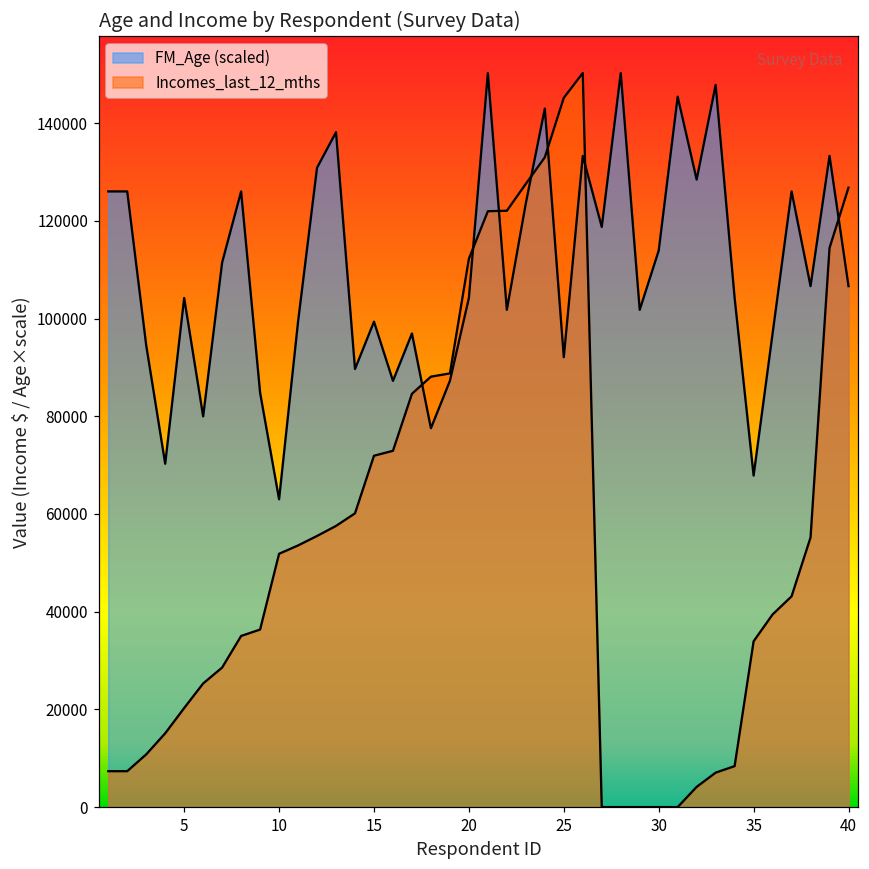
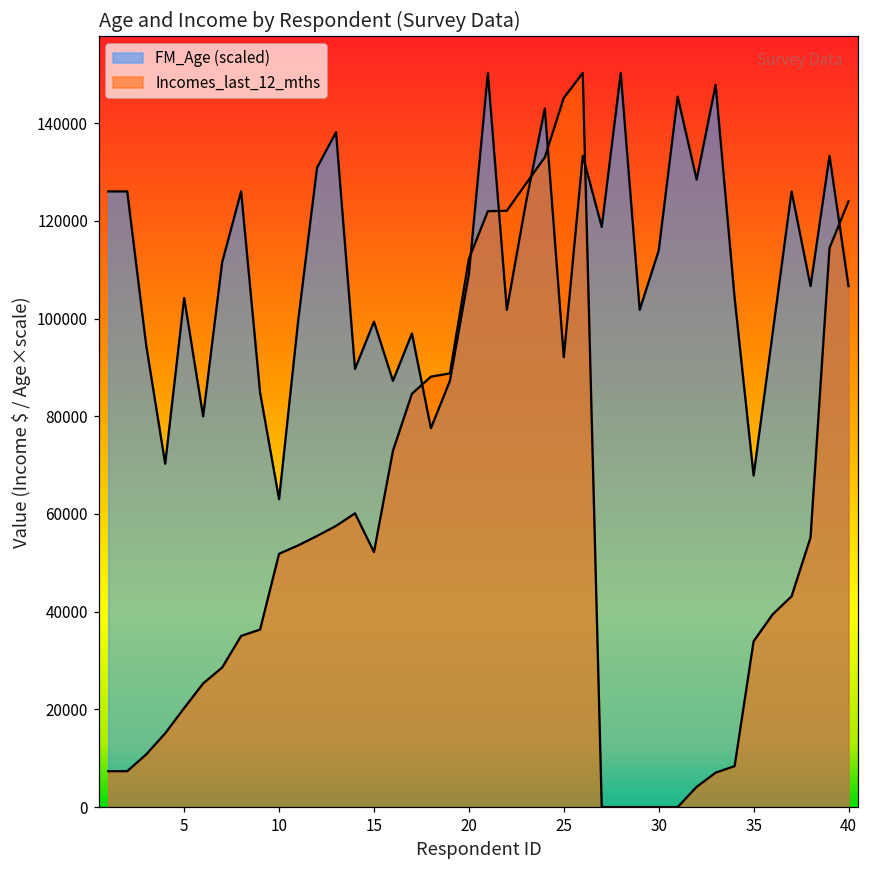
  {
    "FM_Age (scaled)": {
      "5": 104000,
      "10": 63000,
      "15": 99000,
-     "20": 104000,
+     "20": 109000,
      "25": 92000,
      "30": 114000,
      "35": 68000,
      "40": 107000
    },
    "Incomes_last_12_mths": {
      "5": 20000,
      "10": 52000,
-     "15": 72000,
+     "15": 52000,
      "20": 112000,
      "25": 145000,
      "30": 0,
      "35": 34000,
-     "40": 127000
+     "40": 124000
    }
  }
